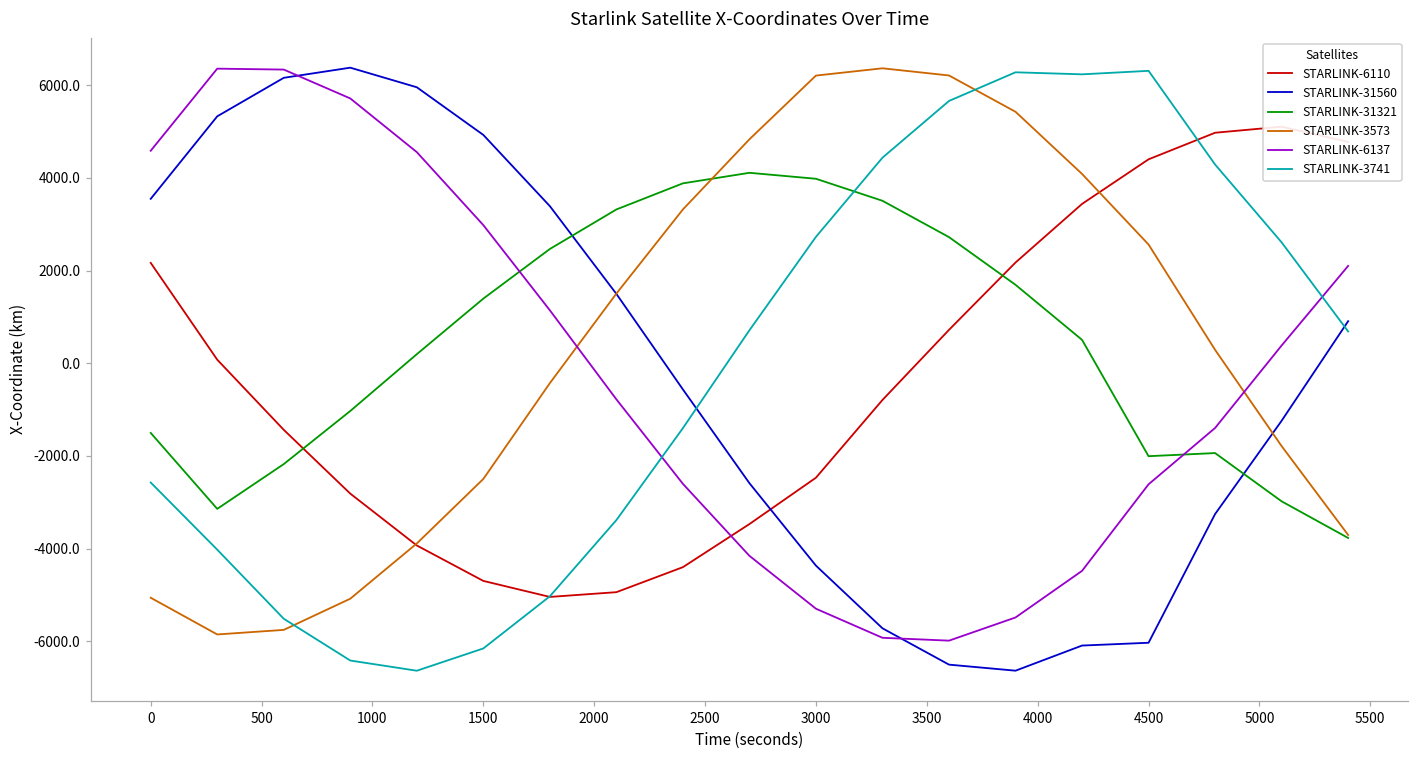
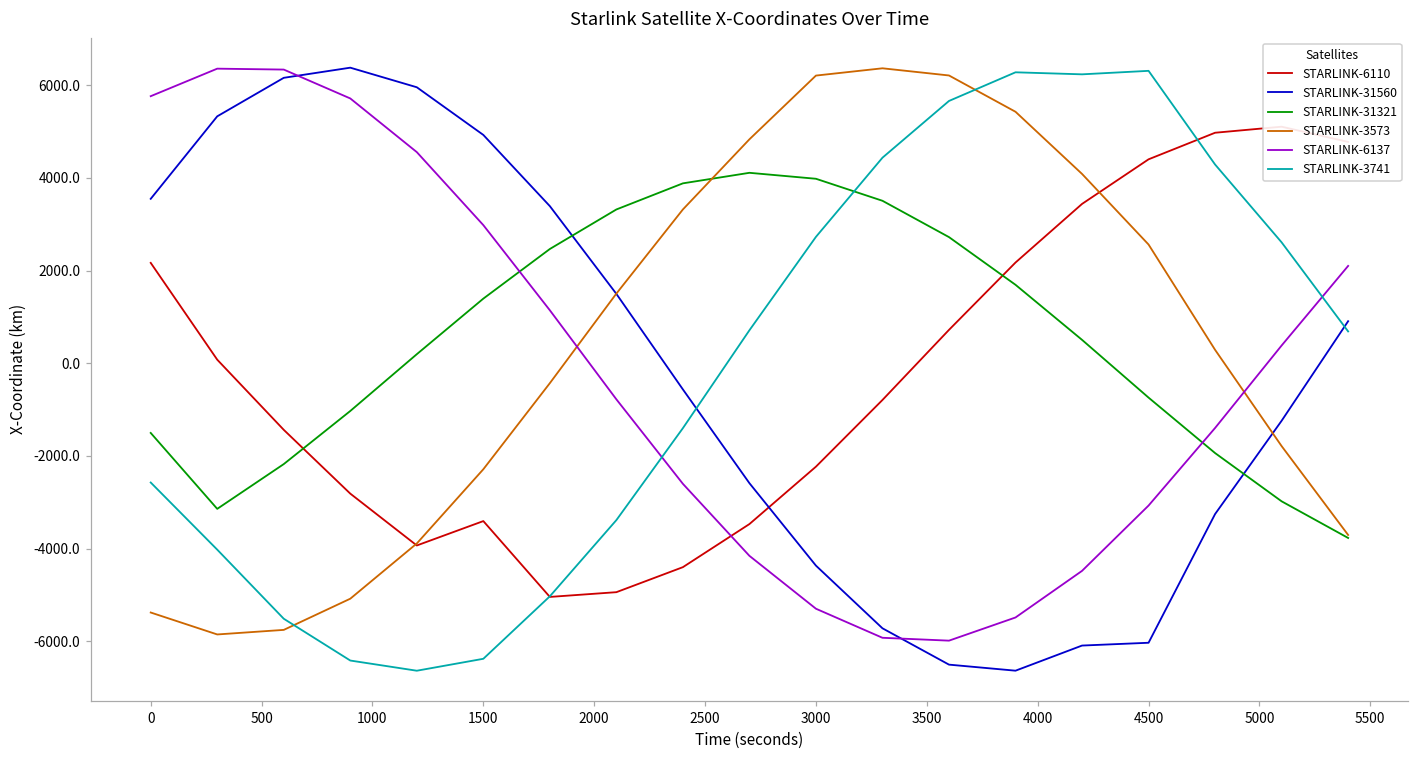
  {
    "STARLINK-6110": {
      "0": 2200,
-     "1500": -4700,
-     "3000": -2500,
+     "1500": -3400,
+     "3000": -2200,
      "4500": 4400
    },
    "STARLINK-31560": {
      "0": 3500,
      "1500": 4900,
      "3000": -4400,
      "4500": -6000
    },
    "STARLINK-31321": {
      "0": -1500,
      "1500": 1400,
      "3000": 4000,
-     "4500": -2000
+     "4500": -700
    },
    "STARLINK-3573": {
-     "0": -5100,
-     "1500": -2500,
+     "0": -5400,
+     "1500": -2300,
      "3000": 6200,
      "4500": 2600
    },
    "STARLINK-6137": {
-     "0": 4600,
+     "0": 5800,
      "1500": 3000,
      "3000": -5300,
-     "4500": -2600
+     "4500": -3100
    },
    "STARLINK-3741": {
      "0": -2600,
-     "1500": -6200,
+     "1500": -6400,
      "3000": 2700,
      "4500": 6300
    }
  }
